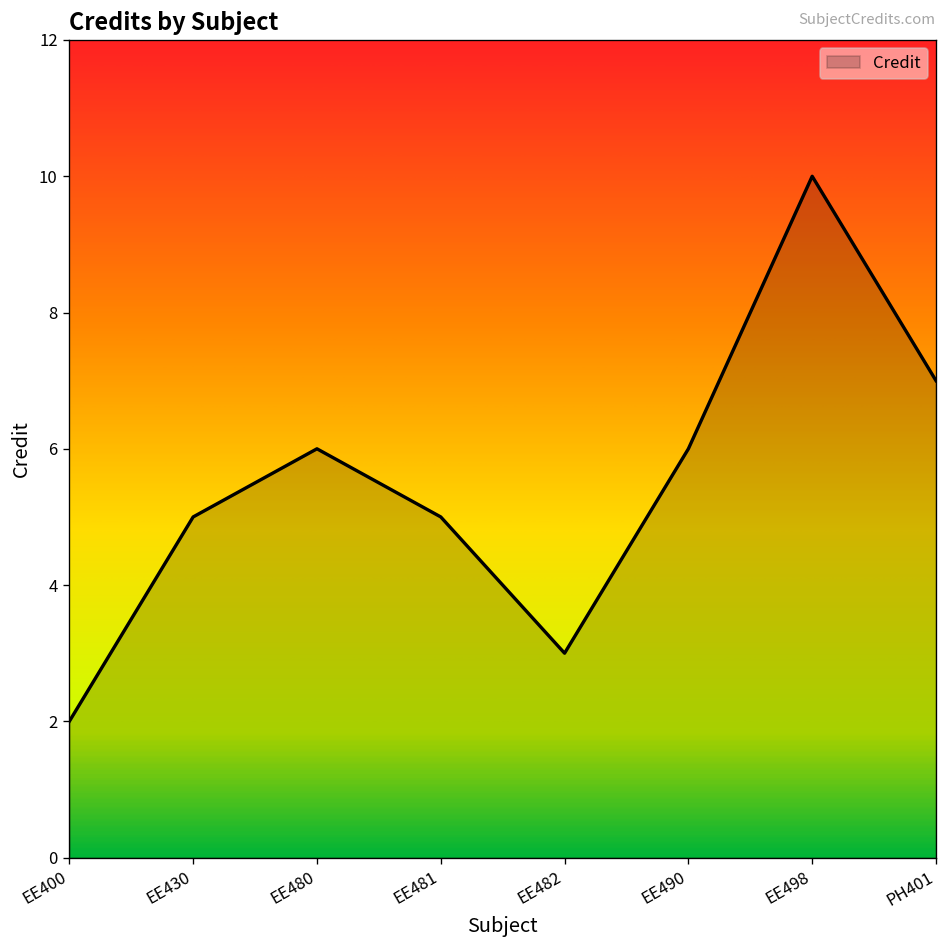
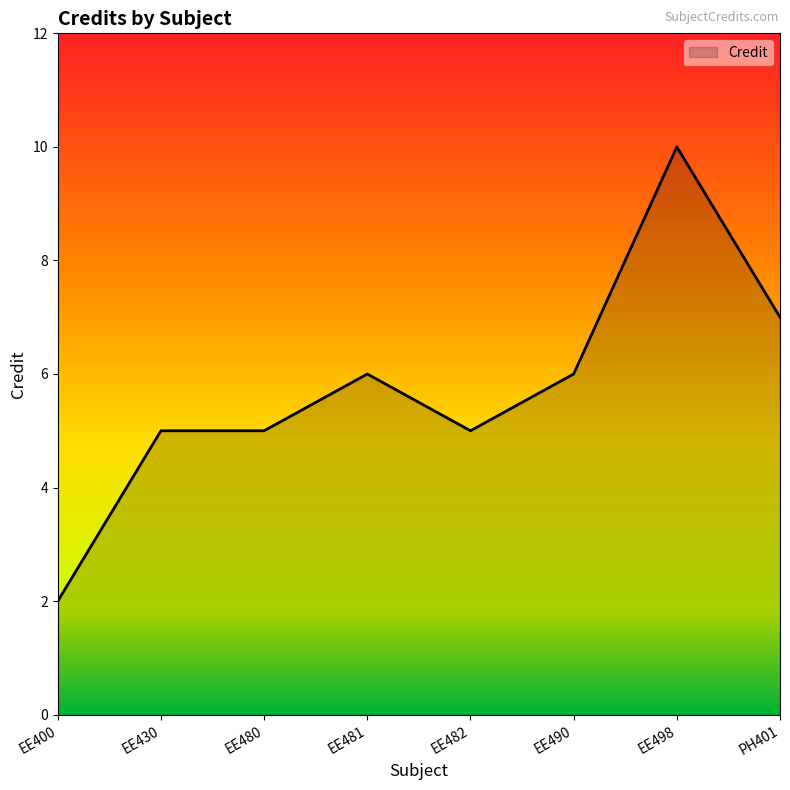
  {
    "EE400": 2,
    "EE430": 5,
-   "EE480": 6,
-   "EE481": 5,
-   "EE482": 3,
+   "EE480": 5,
+   "EE481": 6,
+   "EE482": 5,
    "EE490": 6,
    "EE498": 10,
    "PH401": 7
  }
